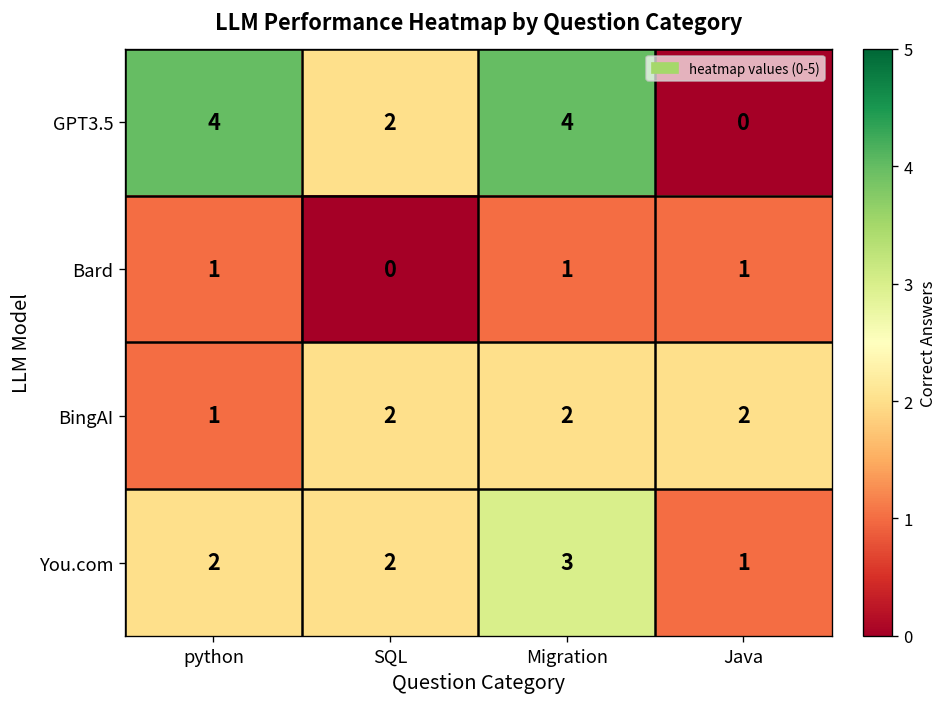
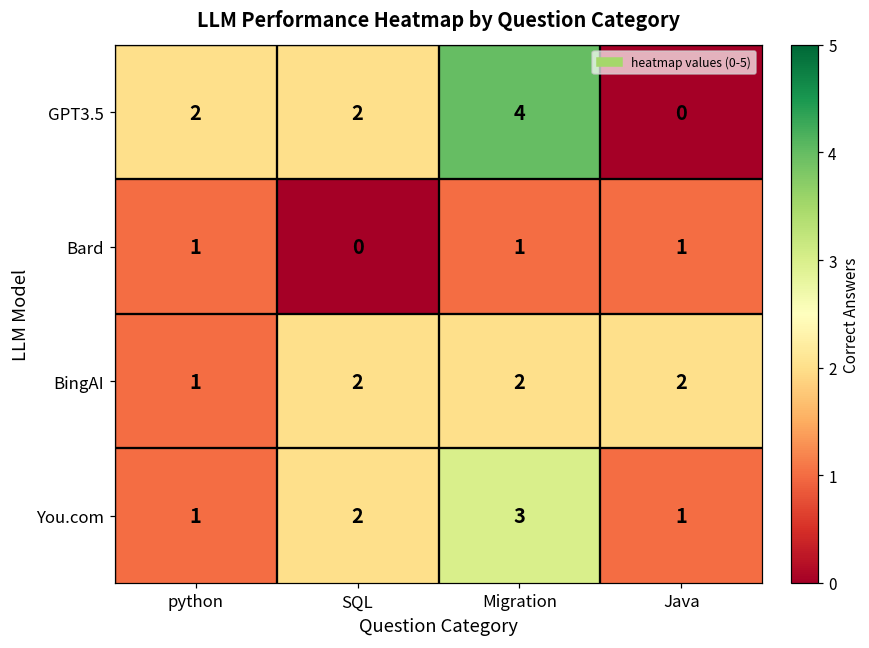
  {
    "GPT3.5": {
-     "python": 4,
+     "python": 2,
      "SQL": 2,
      "Migration": 4,
      "Java": 0
    },
    "Bard": {
      "python": 1,
      "SQL": 0,
      "Migration": 1,
      "Java": 1
    },
    "BingAI": {
      "python": 1,
      "SQL": 2,
      "Migration": 2,
      "Java": 2
    },
    "You.com": {
-     "python": 2,
+     "python": 1,
      "SQL": 2,
      "Migration": 3,
      "Java": 1
    }
  }
